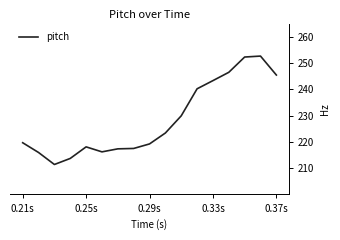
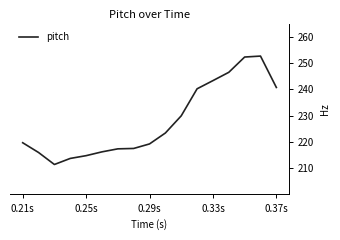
  {
    "0.21s": 220,
-   "0.25s": 218,
+   "0.25s": 215,
    "0.29s": 219,
    "0.33s": 243,
-   "0.37s": 245
+   "0.37s": 241
  }
